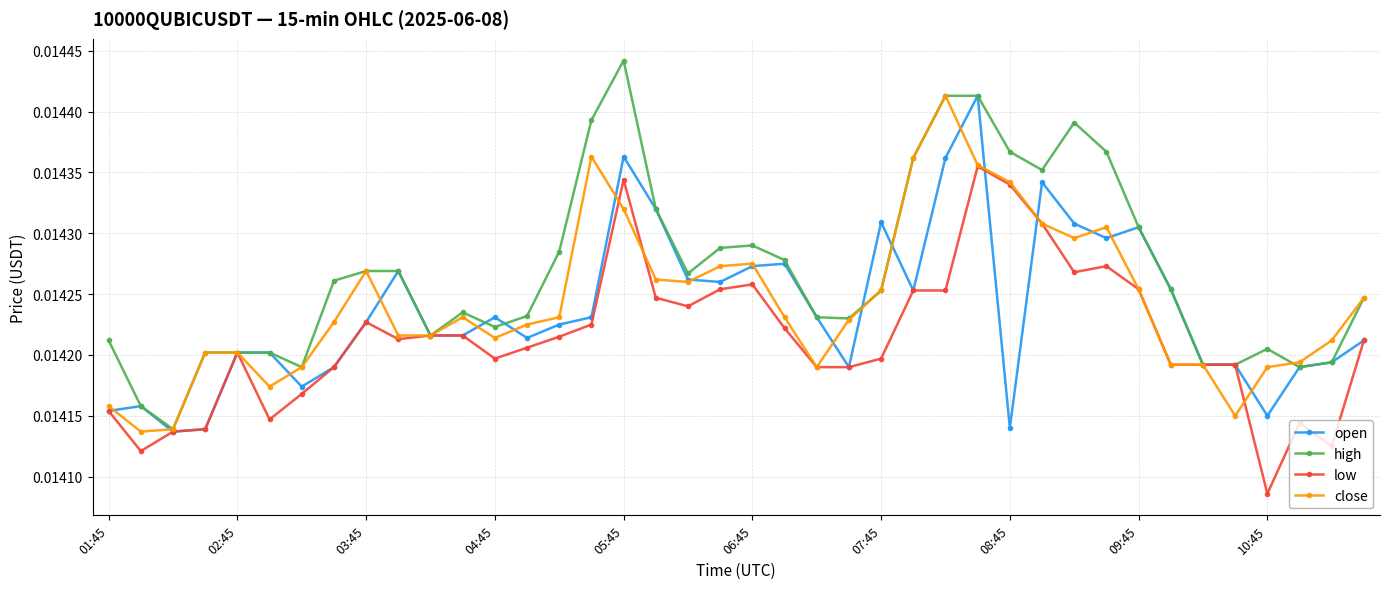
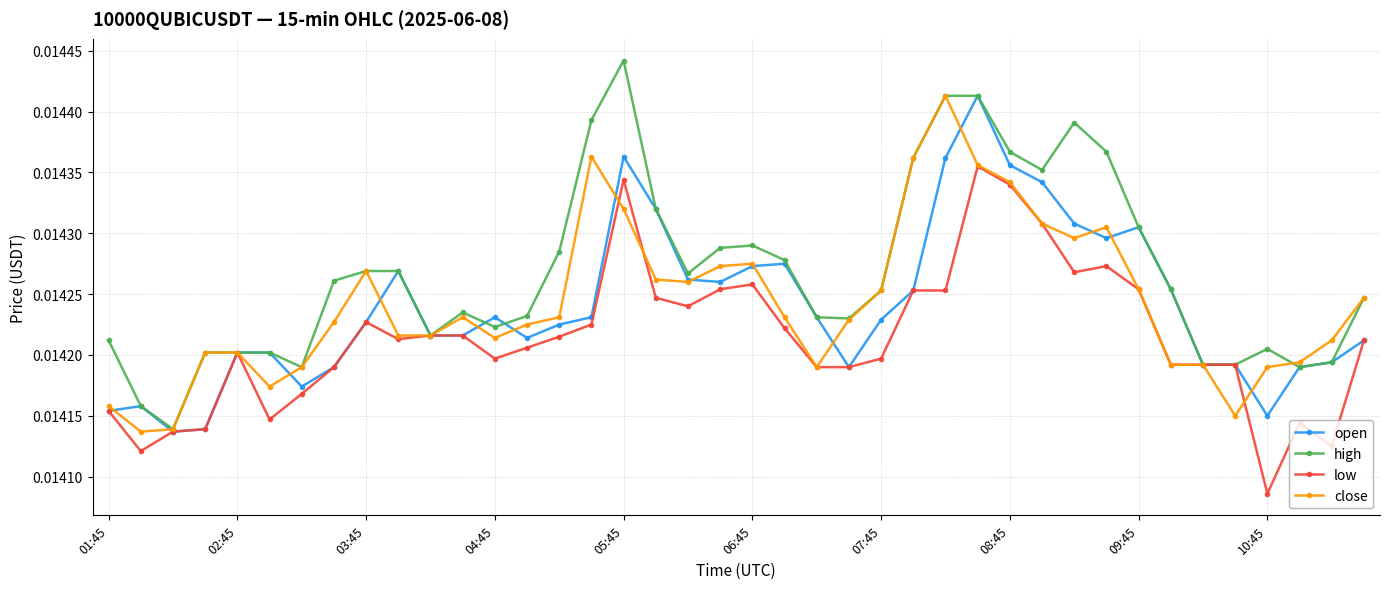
  {
    "open": {
      "04:45": 0.014231,
      "05:45": 0.014363,
-     "07:45": 0.014309,
-     "08:45": 0.014140,
+     "07:45": 0.014229,
+     "08:45": 0.014356,
      "10:45": 0.014150
    },
    "high": {
      "01:45": 0.014212,
      "04:45": 0.014223,
      "05:45": 0.014442,
      "06:45": 0.014290,
      "08:45": 0.014367,
      "10:45": 0.014205
    },
    "low": {
      "04:45": 0.014197,
      "05:45": 0.014344,
      "06:45": 0.014258,
      "07:45": 0.014197,
      "10:45": 0.014086
    },
    "close": {
      "01:45": 0.014158,
      "04:45": 0.014214,
      "05:45": 0.014320,
      "10:45": 0.014190
    }
  }
